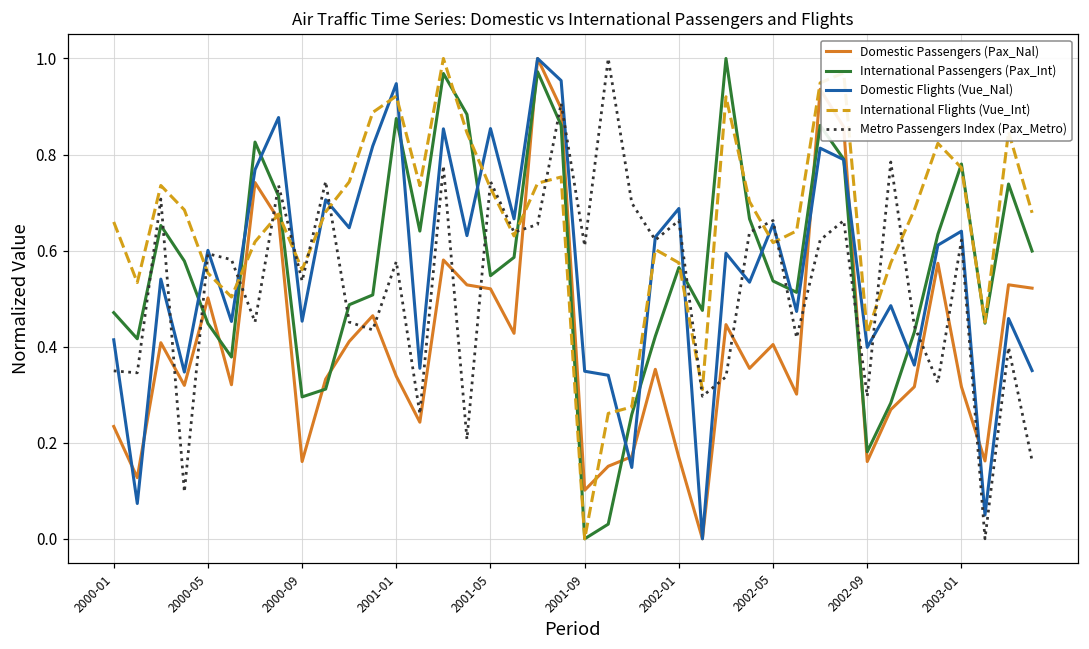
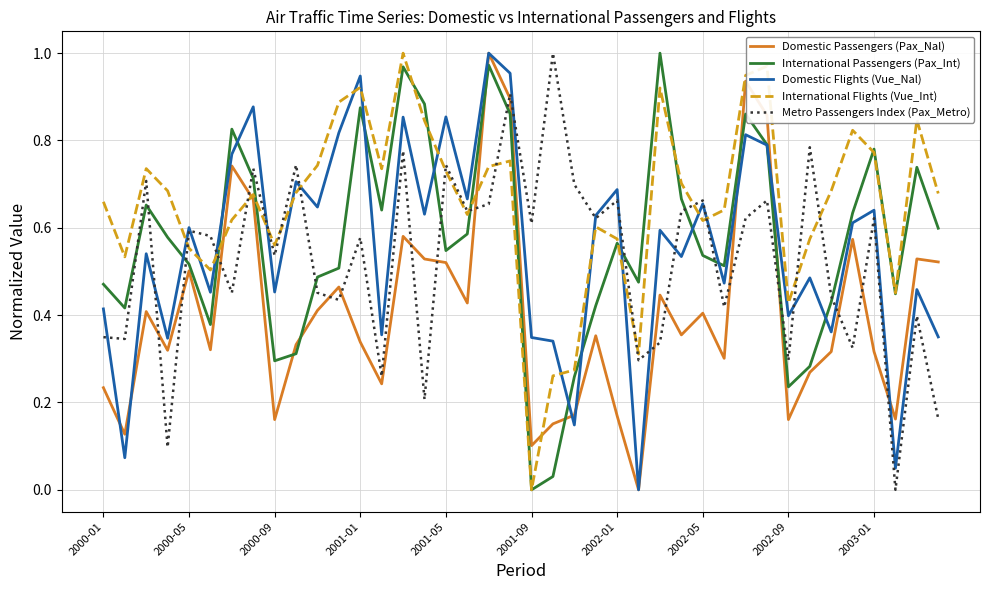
  {
    "International Passengers (Pax_Int)": {
      "2000-01": 0.47,
-     "2000-05": 0.45,
+     "2000-05": 0.52,
      "2000-09": 0.30,
      "2001-01": 0.88,
      "2001-05": 0.55,
      "2002-01": 0.56,
      "2002-05": 0.54,
-     "2002-09": 0.18,
+     "2002-09": 0.24,
      "2003-01": 0.78
    },
    "Domestic Flights (Vue_Nal)": {
      "2000-01": 0.41,
      "2000-05": 0.60,
      "2000-09": 0.45,
      "2001-01": 0.95,
      "2001-05": 0.85,
      "2001-09": 0.35,
      "2002-01": 0.69,
      "2002-05": 0.65,
      "2002-09": 0.40,
      "2003-01": 0.64
    },
    "Metro Passengers Index (Pax_Metro)": {
      "2000-01": 0.35,
      "2000-05": 0.59,
      "2000-09": 0.54,
      "2001-01": 0.58,
      "2001-05": 0.74,
      "2001-09": 0.61,
      "2002-01": 0.66,
      "2002-05": 0.66,
      "2002-09": 0.30,
      "2003-01": 0.62
    }
  }
